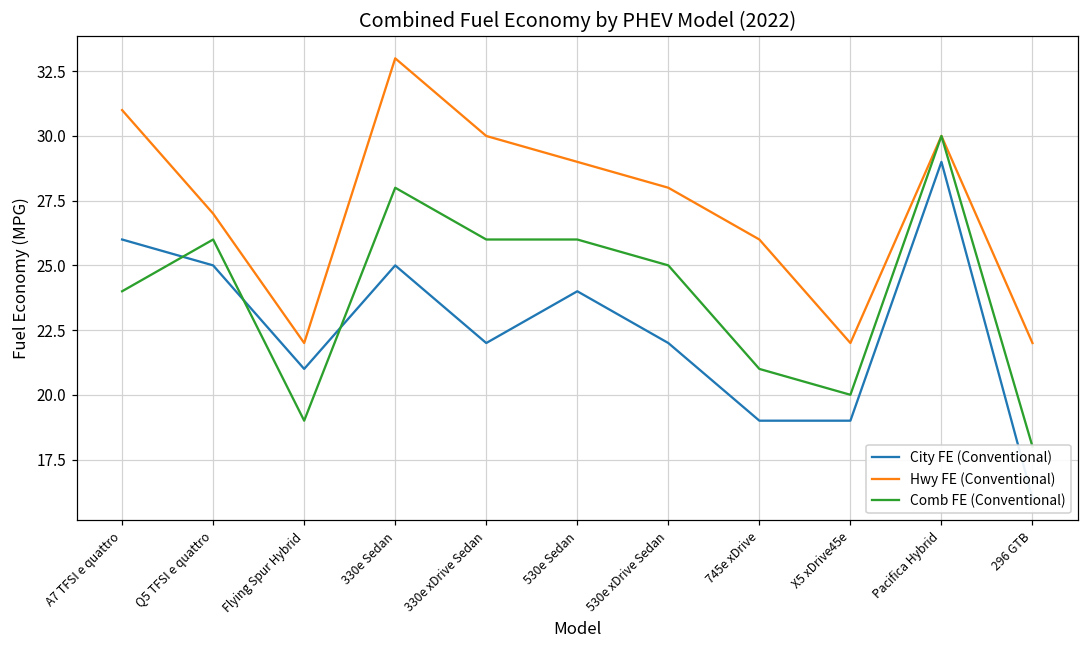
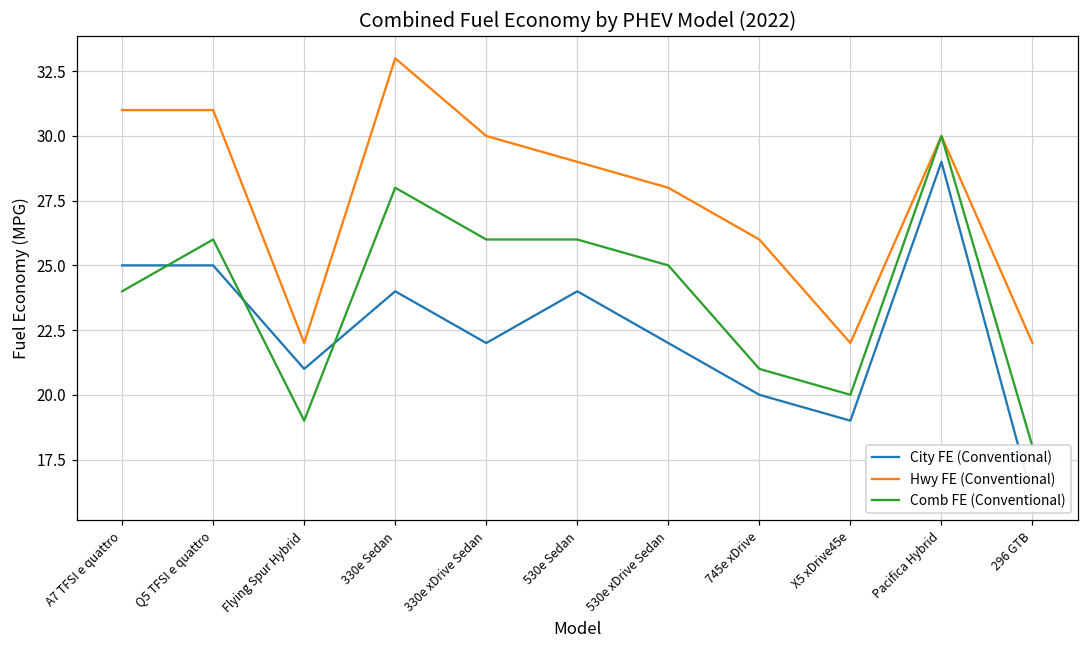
  {
    "City FE (Conventional)": {
-     "A7 TFSI e quattro": 26,
+     "A7 TFSI e quattro": 25,
      "Q5 TFSI e quattro": 25,
      "Flying Spur Hybrid": 21,
-     "330e Sedan": 25,
+     "330e Sedan": 24,
      "330e xDrive Sedan": 22,
      "530e Sedan": 24,
      "530e xDrive Sedan": 22,
-     "745e xDrive": 19,
+     "745e xDrive": 20,
      "X5 xDrive45e": 19,
      "Pacifica Hybrid": 29
    },
    "Hwy FE (Conventional)": {
      "A7 TFSI e quattro": 31,
-     "Q5 TFSI e quattro": 27,
+     "Q5 TFSI e quattro": 31,
      "Flying Spur Hybrid": 22,
      "330e Sedan": 33,
      "330e xDrive Sedan": 30,
      "530e Sedan": 29,
      "530e xDrive Sedan": 28,
      "745e xDrive": 26,
      "X5 xDrive45e": 22,
      "296 GTB": 22
    },
    "Comb FE (Conventional)": {
      "A7 TFSI e quattro": 24,
      "Q5 TFSI e quattro": 26,
      "Flying Spur Hybrid": 19,
      "330e Sedan": 28,
      "330e xDrive Sedan": 26,
      "530e Sedan": 26,
      "530e xDrive Sedan": 25,
      "745e xDrive": 21,
      "X5 xDrive45e": 20
    }
  }
